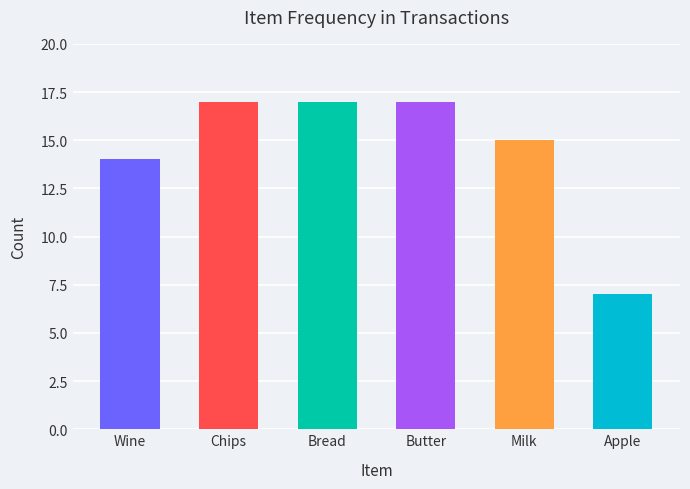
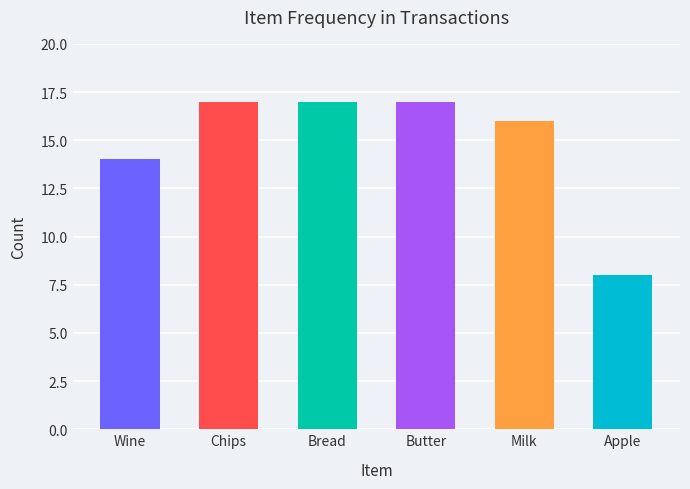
  {
    "Wine": 14,
    "Chips": 17,
    "Bread": 17,
    "Butter": 17,
-   "Milk": 15,
-   "Apple": 7
+   "Milk": 16,
+   "Apple": 8
  }
